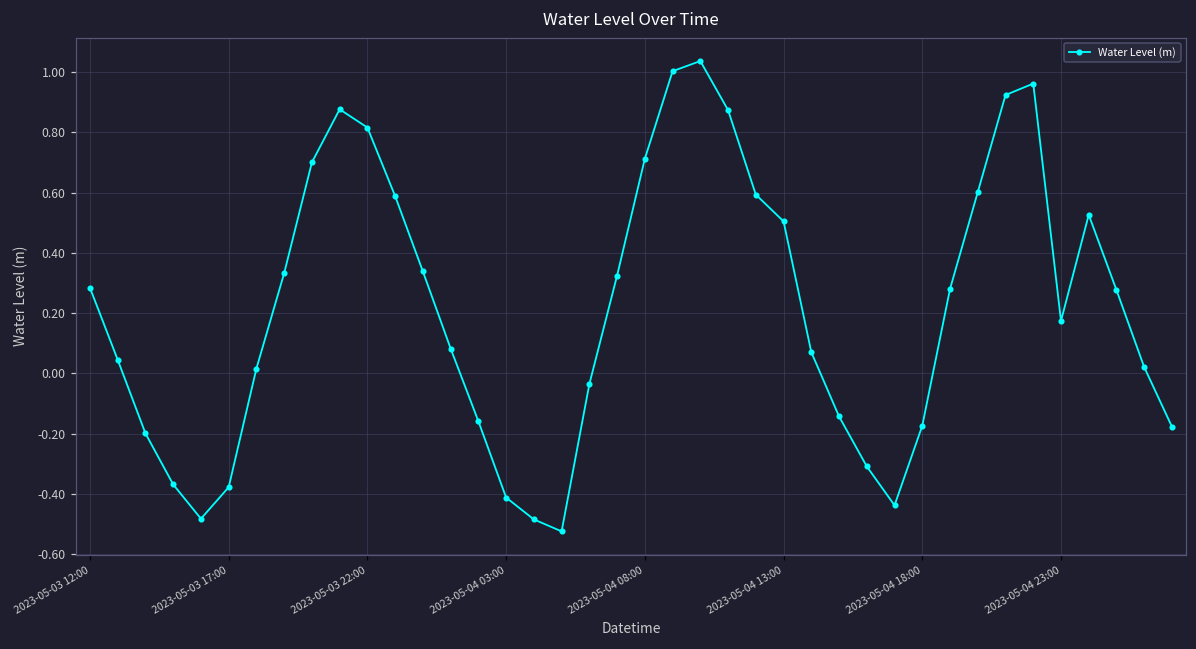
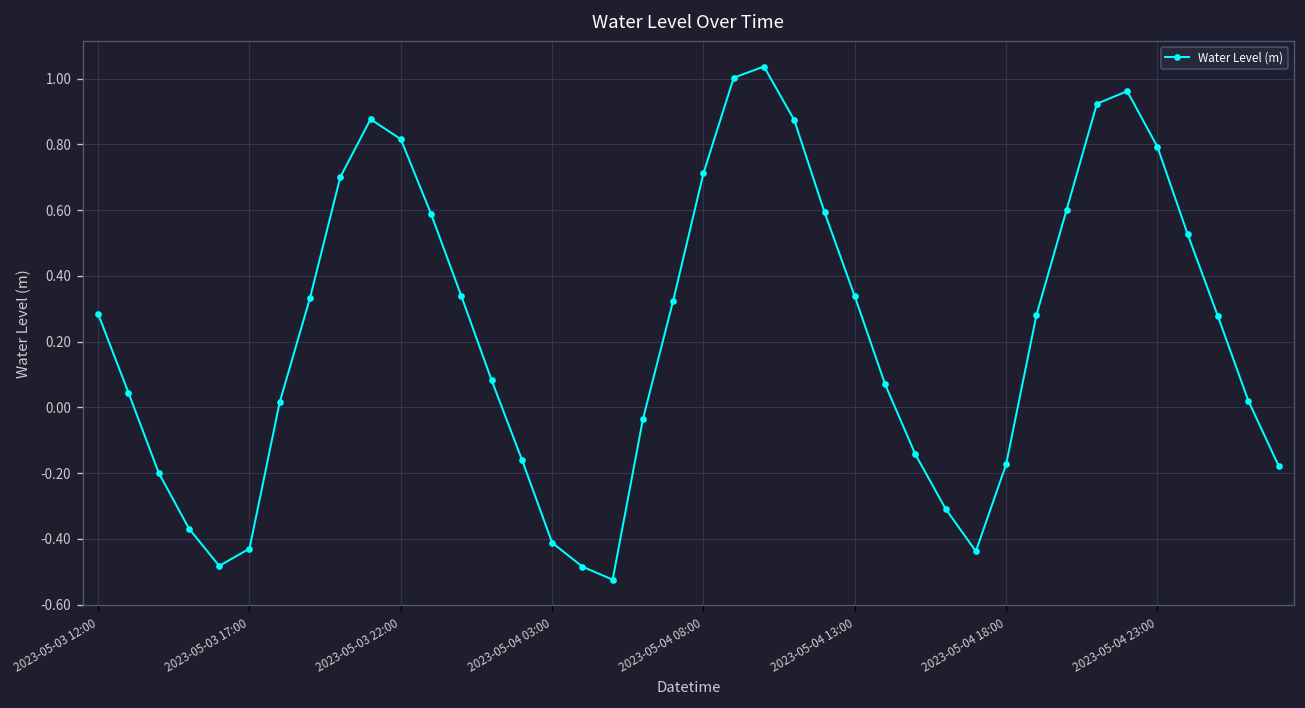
  {
    "2023-05-03 12:00": 0.28,
-   "2023-05-03 17:00": -0.38,
+   "2023-05-03 17:00": -0.43,
    "2023-05-03 22:00": 0.82,
    "2023-05-04 03:00": -0.41,
    "2023-05-04 08:00": 0.71,
-   "2023-05-04 13:00": 0.50,
+   "2023-05-04 13:00": 0.34,
    "2023-05-04 18:00": -0.17,
-   "2023-05-04 23:00": 0.17
+   "2023-05-04 23:00": 0.79
  }
